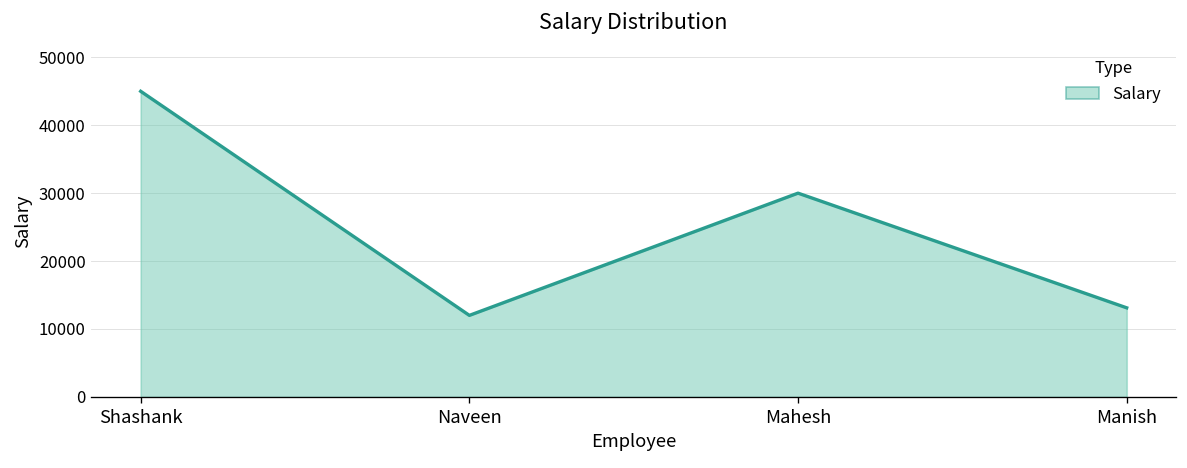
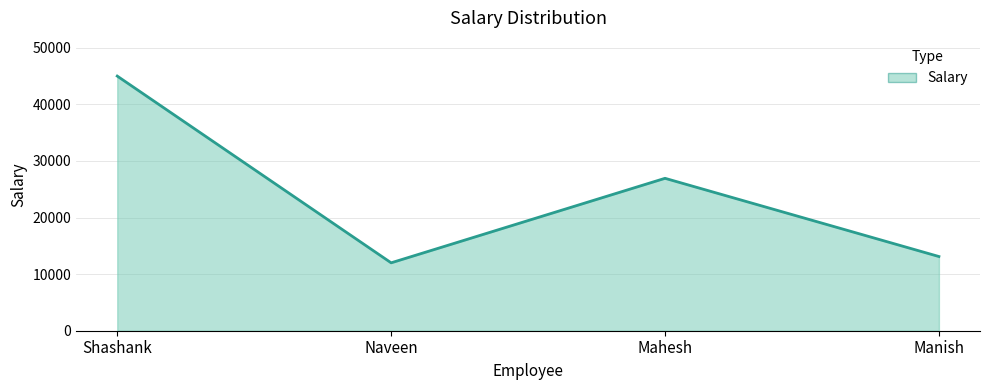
  {
    "Shashank": 45000,
    "Naveen": 12000,
-   "Mahesh": 30000,
+   "Mahesh": 27000,
    "Manish": 13000
  }
